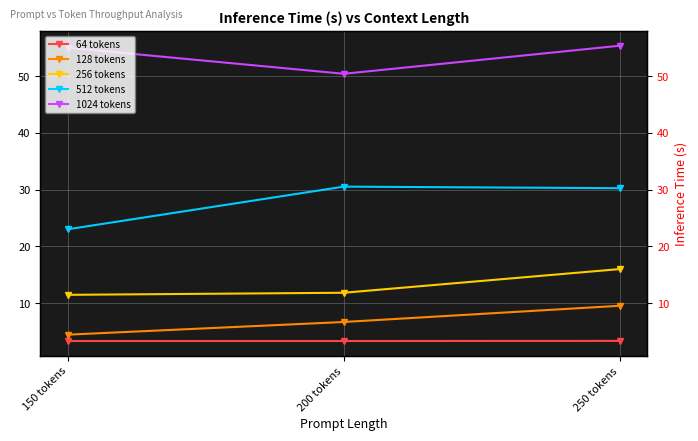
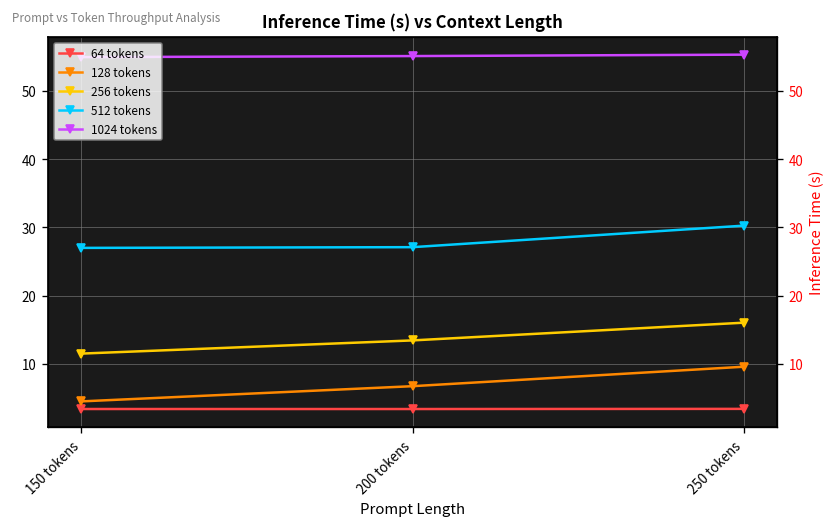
  {
    "64 tokens": {
      "150 tokens": 3,
      "200 tokens": 3,
      "250 tokens": 3
    },
    "128 tokens": {
      "150 tokens": 4,
      "200 tokens": 7,
      "250 tokens": 10
    },
    "256 tokens": {
      "150 tokens": 11,
-     "200 tokens": 12,
+     "200 tokens": 13,
      "250 tokens": 16
    },
    "512 tokens": {
-     "150 tokens": 23,
-     "200 tokens": 31,
+     "150 tokens": 27,
+     "200 tokens": 27,
      "250 tokens": 30
    },
    "1024 tokens": {
-     "200 tokens": 50,
+     "200 tokens": 55,
      "250 tokens": 55
    }
  }
